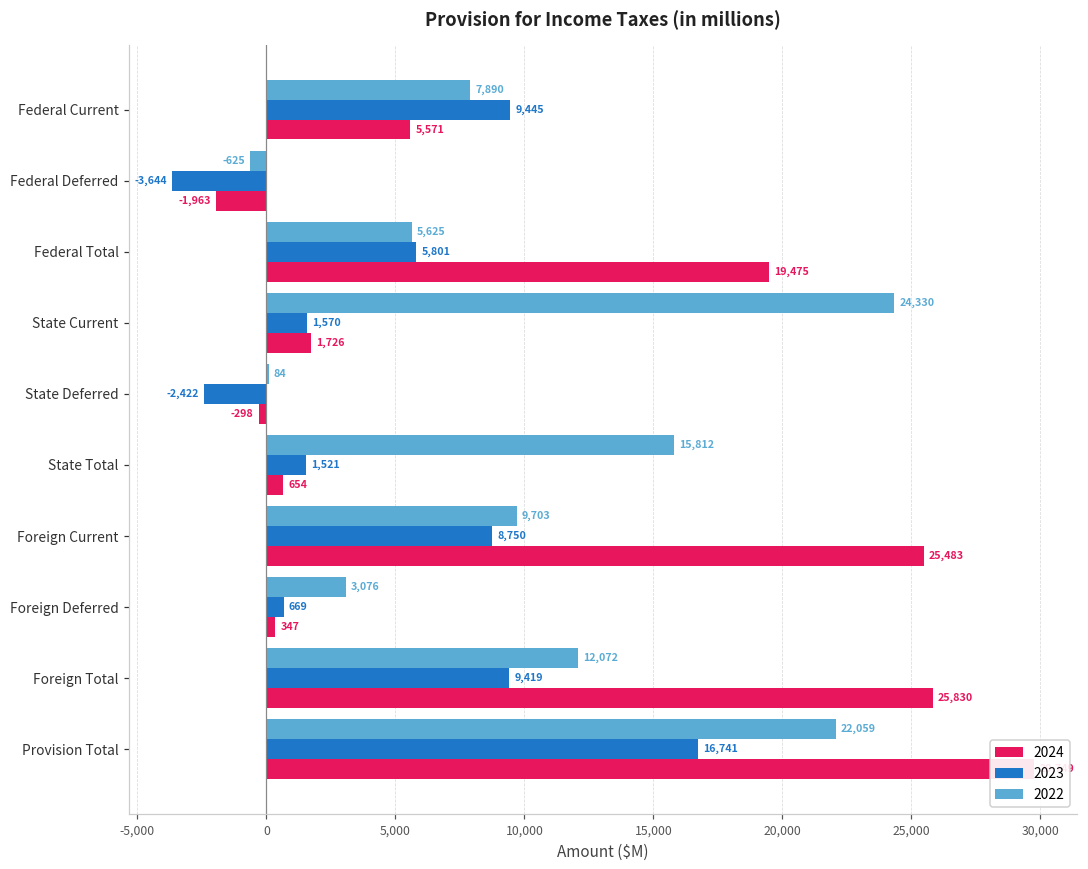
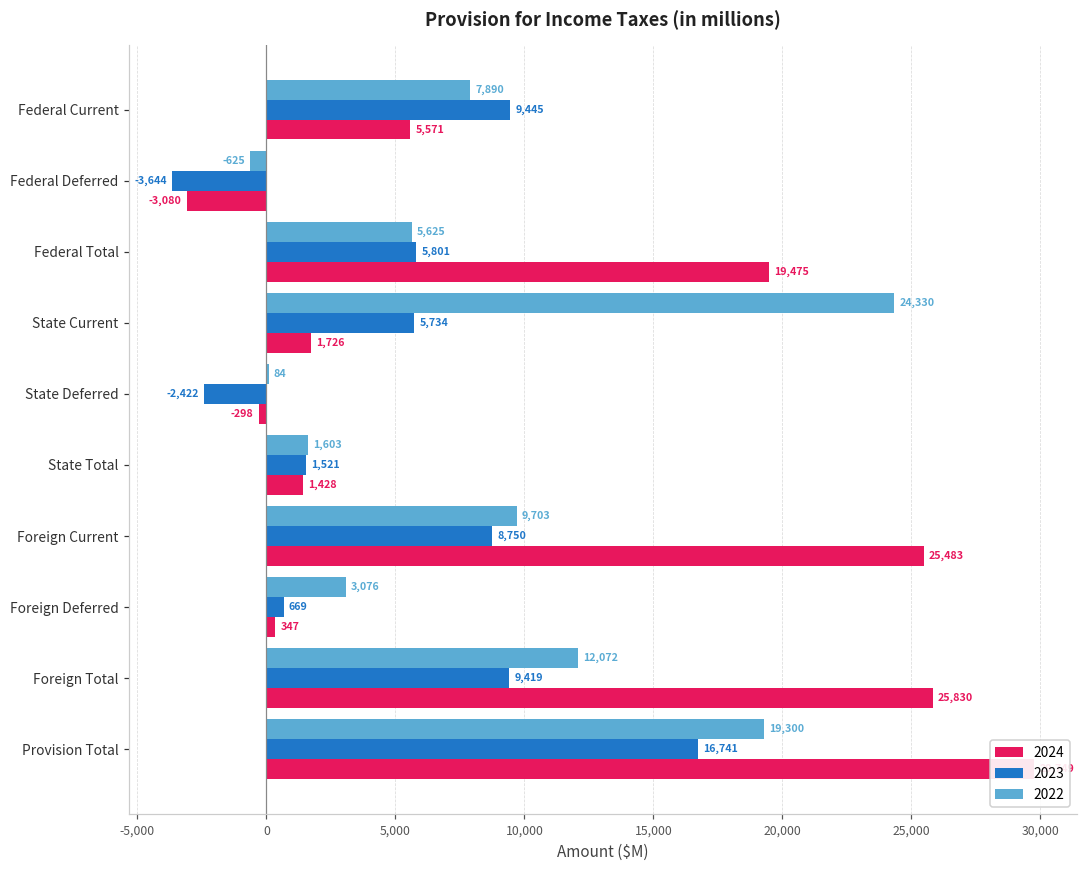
  {
    "2024": {
      "Federal Current": "5,571",
-     "Federal Deferred": "-1,963",
+     "Federal Deferred": "-3,080",
      "Federal Total": "19,475",
      "State Current": "1,726",
      "State Deferred": "-298",
-     "State Total": "654",
+     "State Total": "1,428",
      "Foreign Current": "25,483",
      "Foreign Deferred": "347",
      "Foreign Total": "25,830"
    },
    "2023": {
      "Federal Current": "9,445",
      "Federal Deferred": "-3,644",
      "Federal Total": "5,801",
-     "State Current": "1,570",
+     "State Current": "5,734",
      "State Deferred": "-2,422",
      "State Total": "1,521",
      "Foreign Current": "8,750",
      "Foreign Deferred": "669",
      "Foreign Total": "9,419",
      "Provision Total": "16,741"
    },
    "2022": {
      "Federal Current": "7,890",
      "Federal Deferred": "-625",
      "Federal Total": "5,625",
      "State Current": "24,330",
      "State Deferred": "84",
-     "State Total": "15,812",
+     "State Total": "1,603",
      "Foreign Current": "9,703",
      "Foreign Deferred": "3,076",
      "Foreign Total": "12,072",
-     "Provision Total": "22,059"
+     "Provision Total": "19,300"
    }
  }
